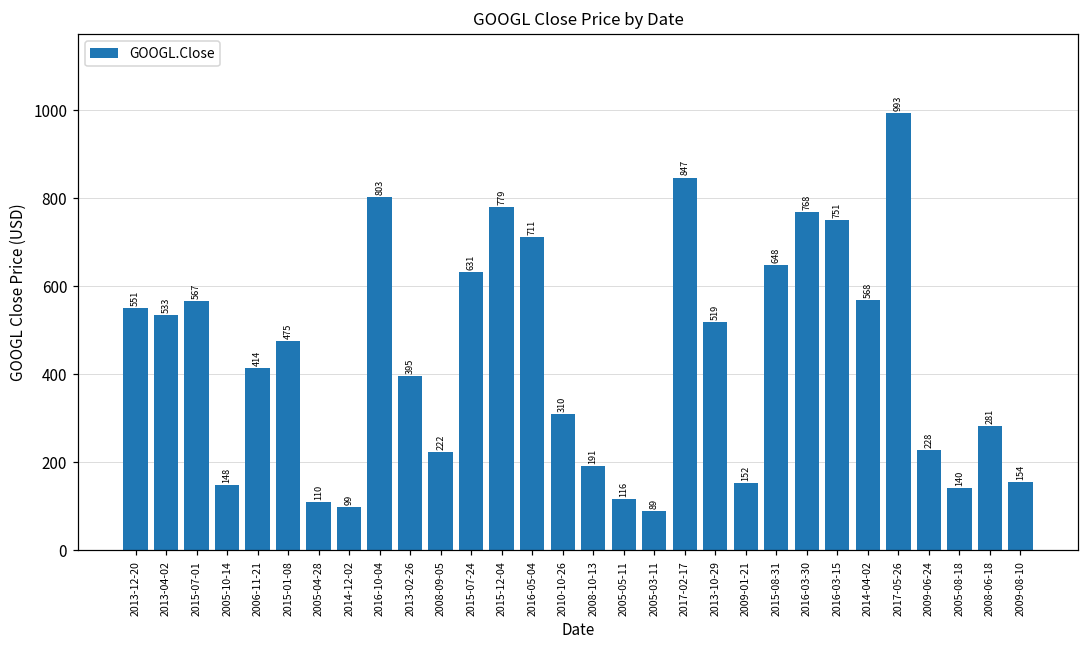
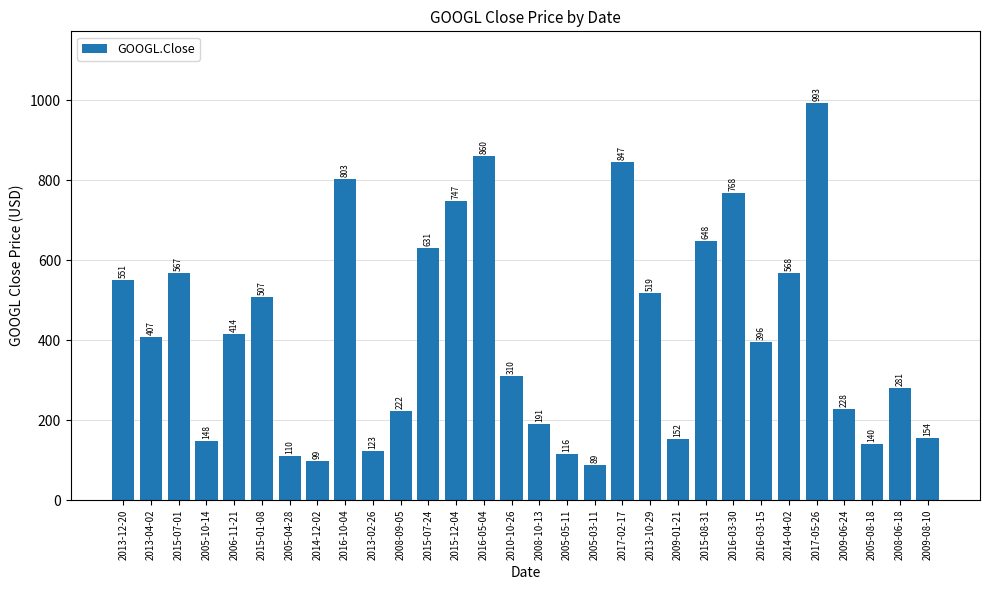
  {
    "2013-12-20": 551,
-   "2013-04-02": 533,
+   "2013-04-02": 407,
    "2015-07-01": 567,
    "2005-10-14": 148,
    "2006-11-21": 414,
-   "2015-01-08": 475,
+   "2015-01-08": 507,
    "2005-04-28": 110,
    "2014-12-02": 99,
    "2016-10-04": 803,
-   "2013-02-26": 395,
+   "2013-02-26": 123,
    "2008-09-05": 222,
    "2015-07-24": 631,
-   "2015-12-04": 779,
-   "2016-05-04": 711,
+   "2015-12-04": 747,
+   "2016-05-04": 860,
    "2010-10-26": 310,
    "2008-10-13": 191,
    "2005-05-11": 116,
    "2005-03-11": 89,
    "2017-02-17": 847,
    "2013-10-29": 519,
    "2009-01-21": 152,
    "2015-08-31": 648,
    "2016-03-30": 768,
-   "2016-03-15": 751,
+   "2016-03-15": 396,
    "2014-04-02": 568,
    "2017-05-26": 993,
    "2009-06-24": 228,
    "2005-08-18": 140,
    "2008-06-18": 281,
    "2009-08-10": 154
  }
